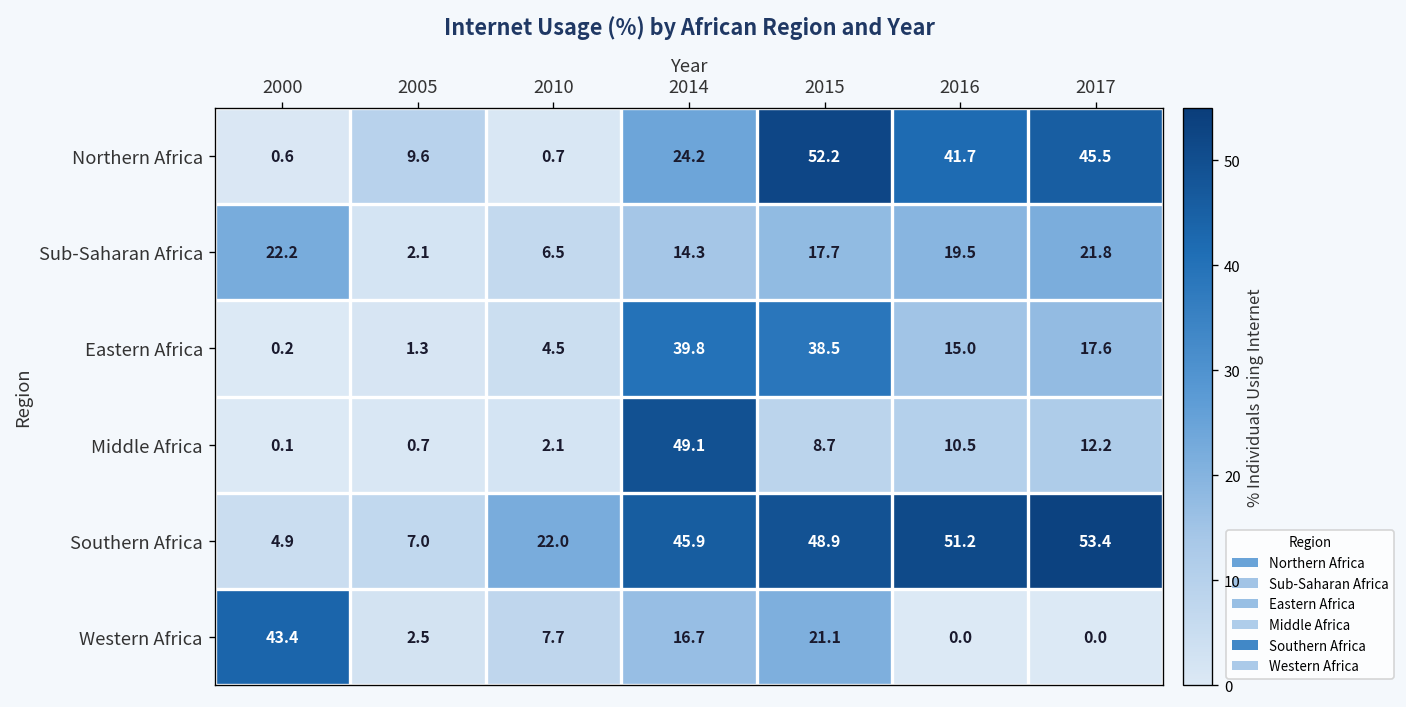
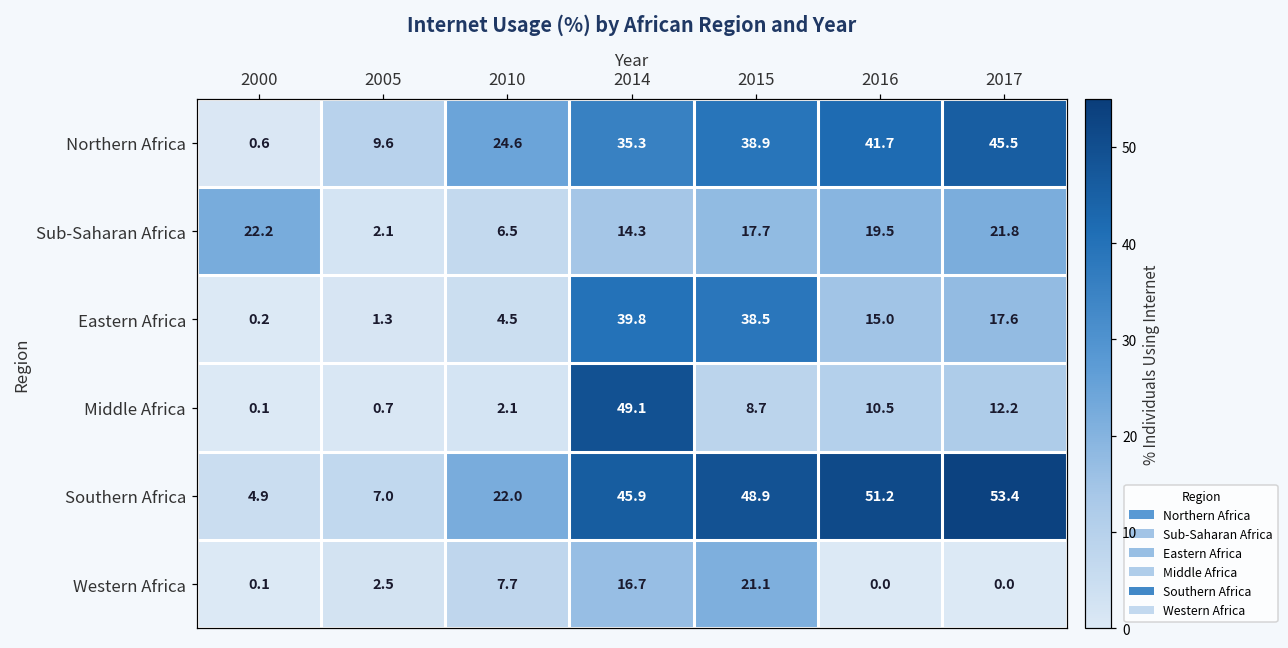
  {
    "Northern Africa": {
      "2000": 0.6,
      "2005": 9.6,
-     "2010": 0.7,
-     "2014": 24.2,
-     "2015": 52.2,
+     "2010": 24.6,
+     "2014": 35.3,
+     "2015": 38.9,
      "2016": 41.7,
      "2017": 45.5
    },
    "Sub-Saharan Africa": {
      "2000": 22.2,
      "2005": 2.1,
      "2010": 6.5,
      "2014": 14.3,
      "2015": 17.7,
      "2016": 19.5,
      "2017": 21.8
    },
    "Eastern Africa": {
      "2000": 0.2,
      "2005": 1.3,
      "2010": 4.5,
      "2014": 39.8,
      "2015": 38.5,
      "2016": 15.0,
      "2017": 17.6
    },
    "Middle Africa": {
      "2000": 0.1,
      "2005": 0.7,
      "2010": 2.1,
      "2014": 49.1,
      "2015": 8.7,
      "2016": 10.5,
      "2017": 12.2
    },
    "Southern Africa": {
      "2000": 4.9,
      "2005": 7.0,
      "2010": 22.0,
      "2014": 45.9,
      "2015": 48.9,
      "2016": 51.2,
      "2017": 53.4
    },
    "Western Africa": {
-     "2000": 43.4,
+     "2000": 0.1,
      "2005": 2.5,
      "2010": 7.7,
      "2014": 16.7,
      "2015": 21.1,
      "2016": 0.0,
      "2017": 0.0
    }
  }
